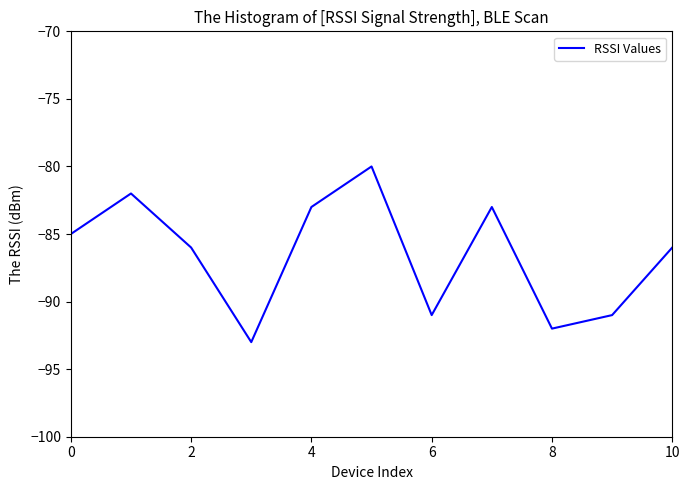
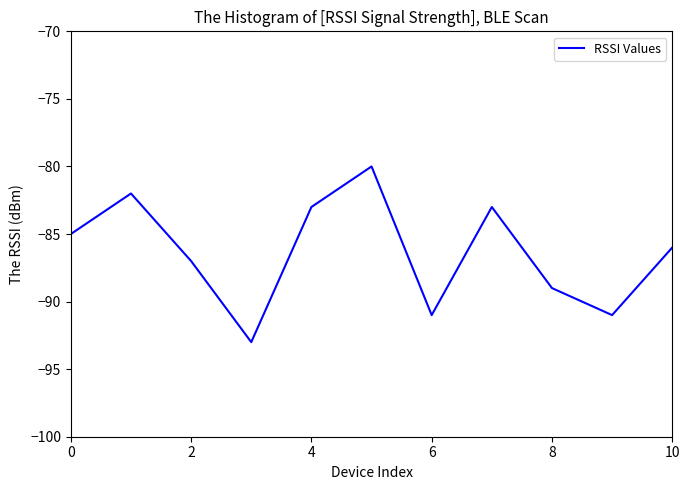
  {
    "0": -85,
-   "2": -86,
+   "2": -87,
    "4": -83,
    "6": -91,
-   "8": -92,
+   "8": -89,
    "10": -86
  }
